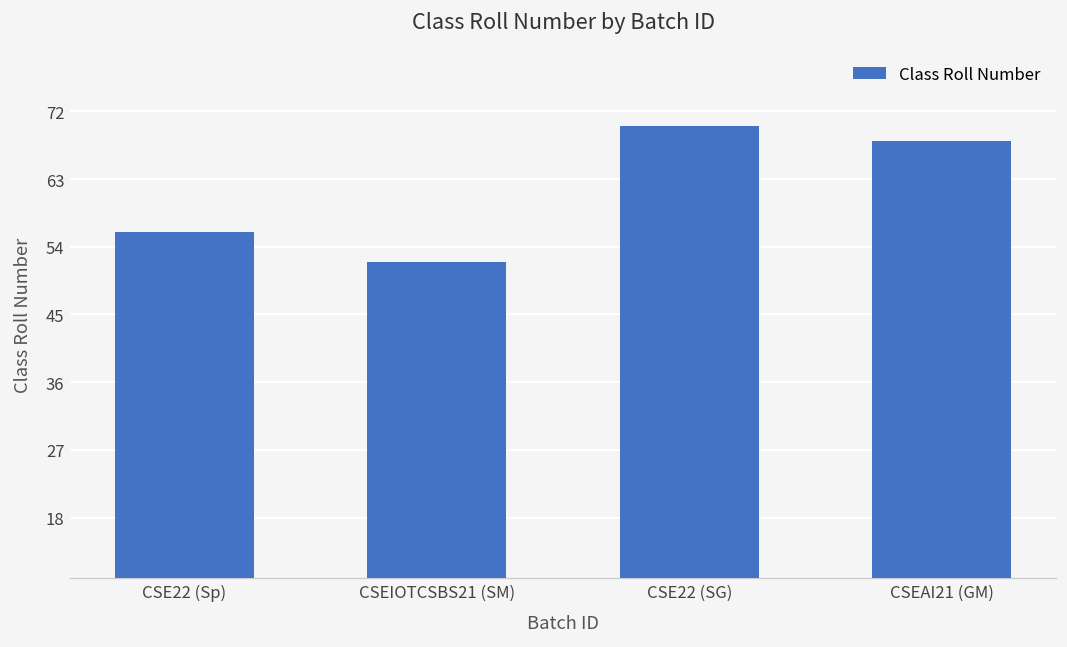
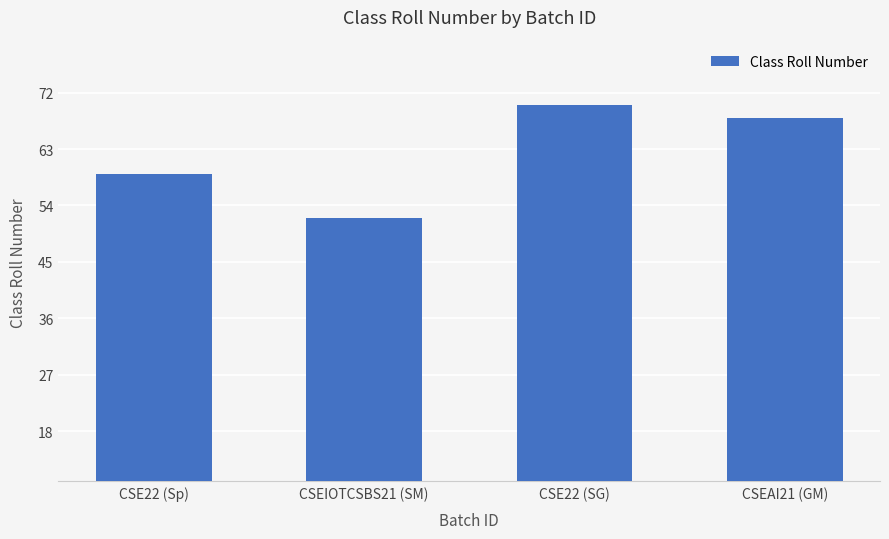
  {
-   "CSE22 (Sp)": 56,
+   "CSE22 (Sp)": 59,
    "CSEIOTCSBS21 (SM)": 52,
    "CSE22 (SG)": 70,
    "CSEAI21 (GM)": 68
  }
